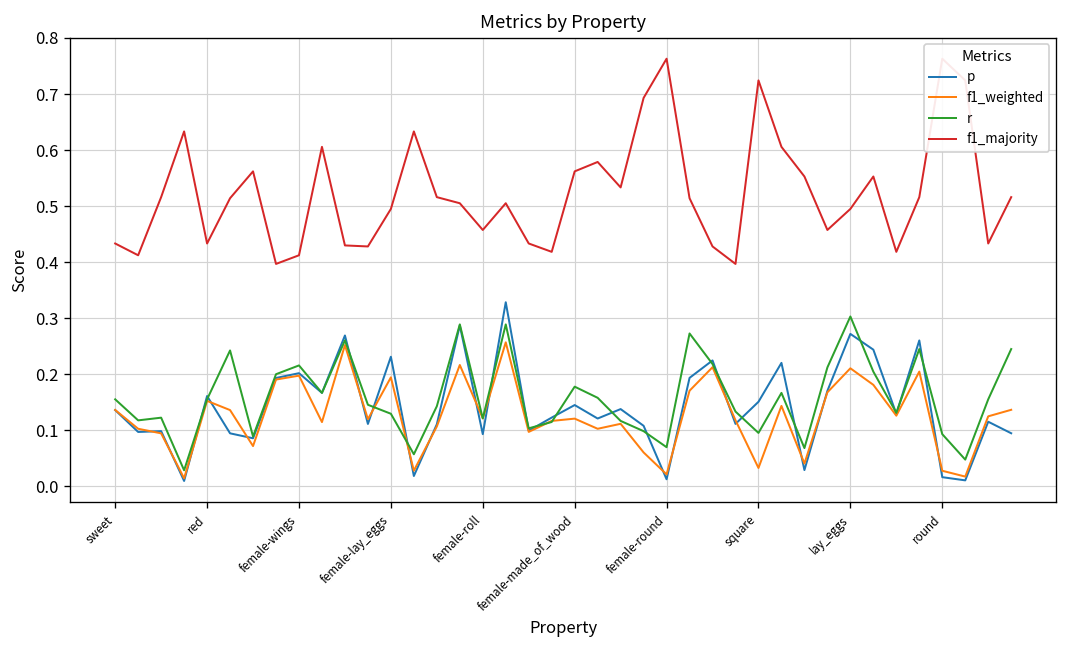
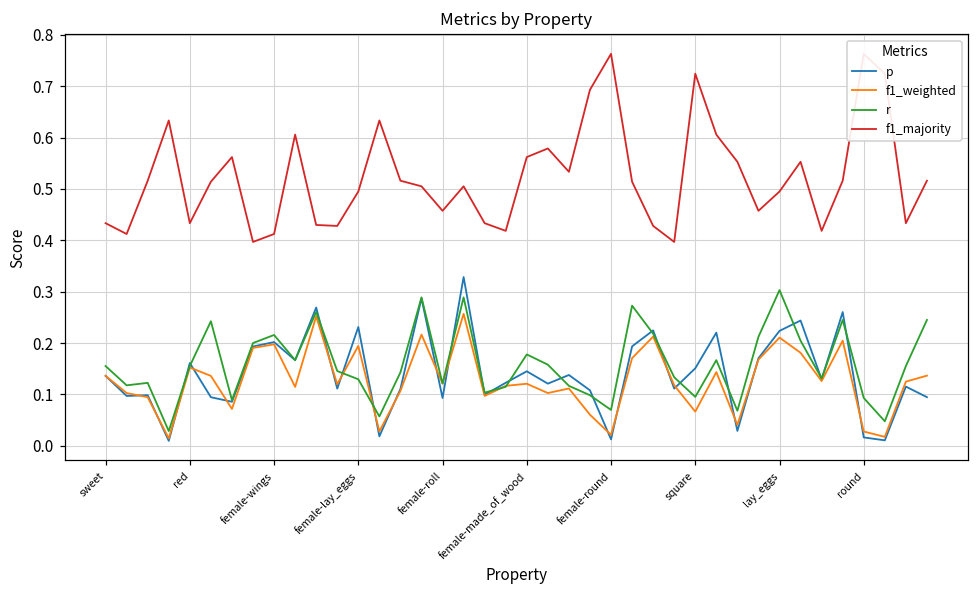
  {
    "p": {
      "red": 0.16,
      "female-lay_eggs": 0.23,
      "female-roll": 0.09,
      "female-made_of_wood": 0.14,
      "female-round": 0.01,
      "square": 0.15,
-     "lay_eggs": 0.27,
+     "lay_eggs": 0.22,
      "round": 0.02
    },
    "f1_weighted": {
      "female-lay_eggs": 0.19,
      "female-made_of_wood": 0.12,
      "female-round": 0.02,
-     "square": 0.03,
+     "square": 0.07,
      "lay_eggs": 0.21,
      "round": 0.03
    },
    "r": {
      "sweet": 0.16,
      "female-wings": 0.22,
      "female-lay_eggs": 0.13,
      "female-made_of_wood": 0.18,
      "female-round": 0.07,
      "square": 0.10,
      "lay_eggs": 0.30,
      "round": 0.09
    },
    "f1_majority": {
      "sweet": 0.43,
      "red": 0.43,
      "female-wings": 0.41,
      "female-lay_eggs": 0.49,
      "female-roll": 0.46,
      "female-made_of_wood": 0.56,
      "female-round": 0.76,
      "square": 0.72,
      "lay_eggs": 0.49
    }
  }
